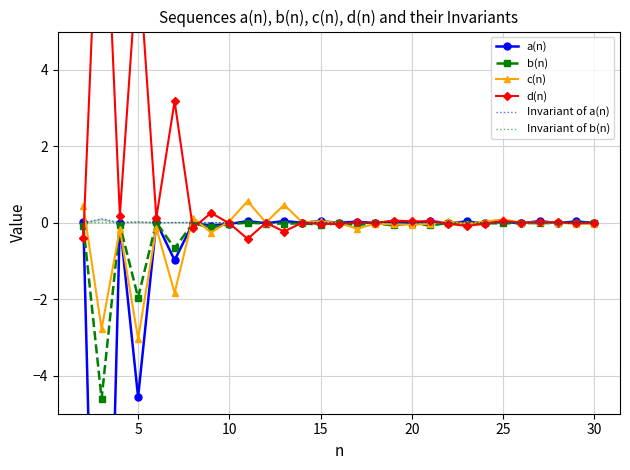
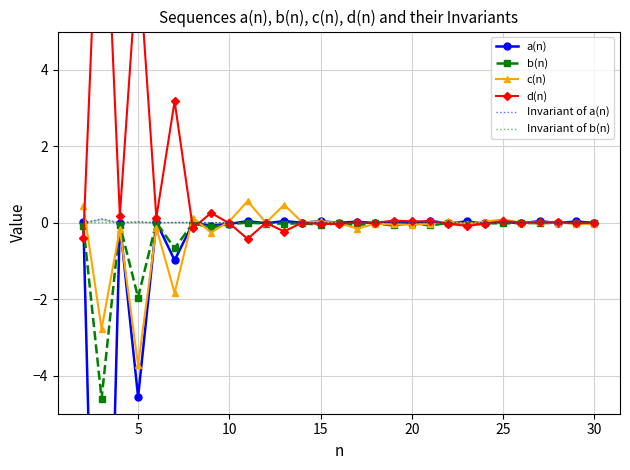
  {
    "c(n)": {
-     "5": -3.0
+     "5": -3.7
    }
  }
